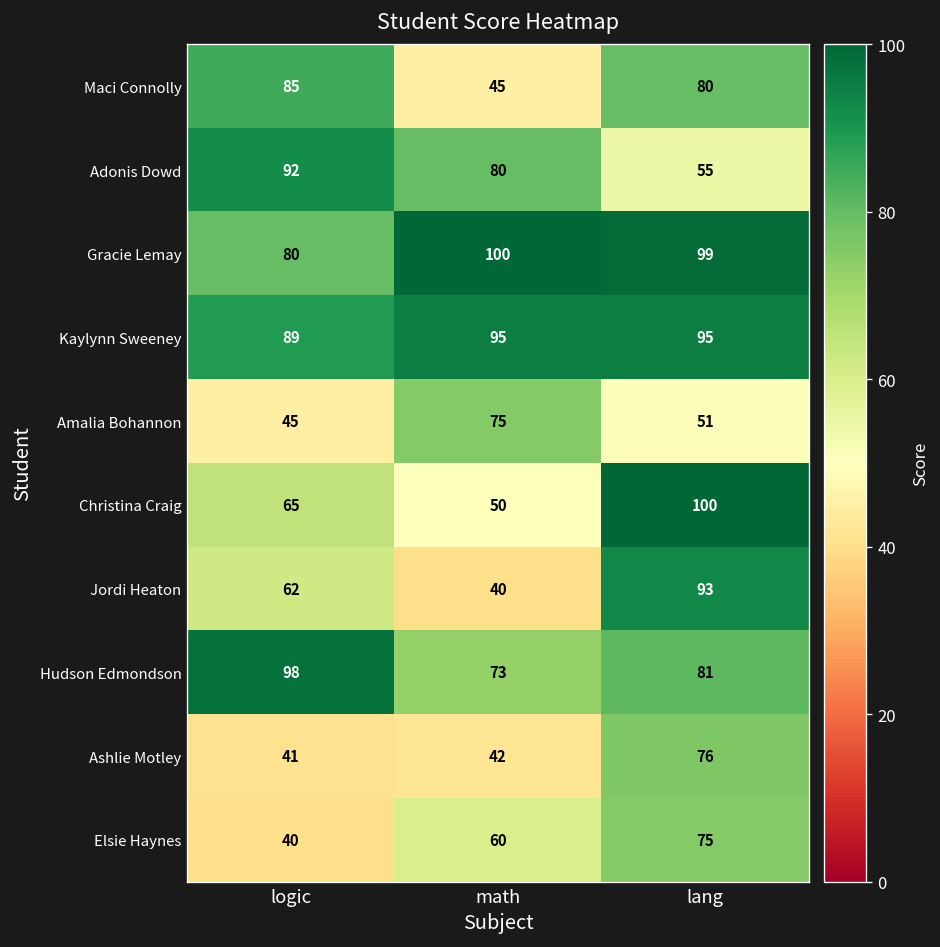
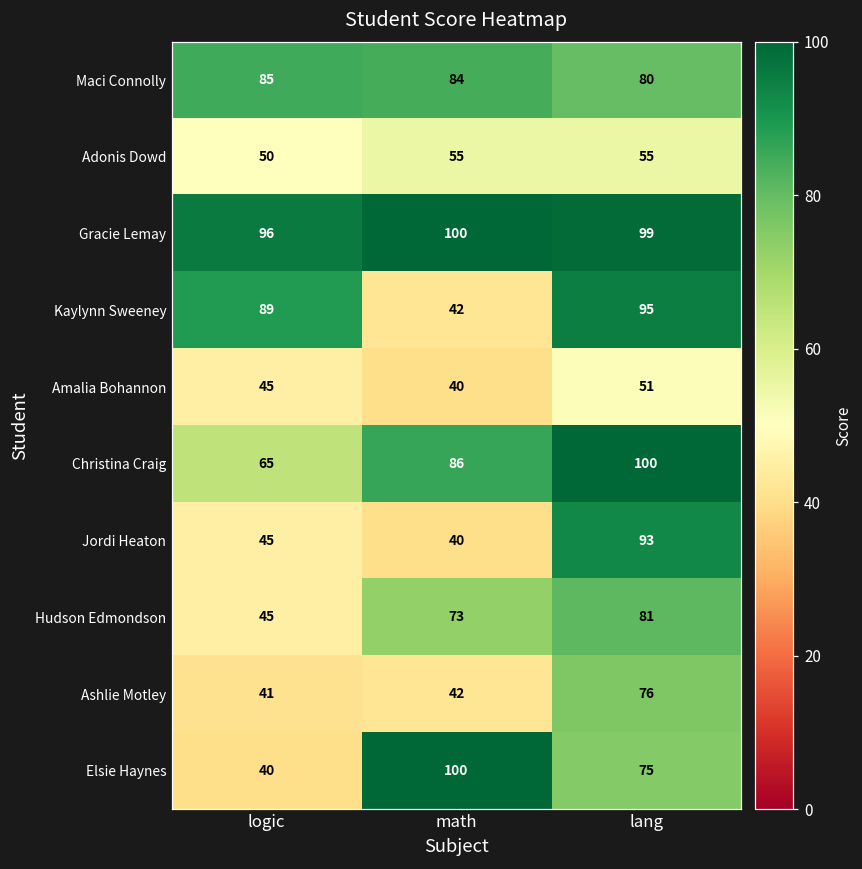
  {
    "Maci Connolly": {
      "logic": 85,
-     "math": 45,
+     "math": 84,
      "lang": 80
    },
    "Adonis Dowd": {
-     "logic": 92,
-     "math": 80,
+     "logic": 50,
+     "math": 55,
      "lang": 55
    },
    "Gracie Lemay": {
-     "logic": 80,
+     "logic": 96,
      "math": 100,
      "lang": 99
    },
    "Kaylynn Sweeney": {
      "logic": 89,
-     "math": 95,
+     "math": 42,
      "lang": 95
    },
    "Amalia Bohannon": {
      "logic": 45,
-     "math": 75,
+     "math": 40,
      "lang": 51
    },
    "Christina Craig": {
      "logic": 65,
-     "math": 50,
+     "math": 86,
      "lang": 100
    },
    "Jordi Heaton": {
-     "logic": 62,
+     "logic": 45,
      "math": 40,
      "lang": 93
    },
    "Hudson Edmondson": {
-     "logic": 98,
+     "logic": 45,
      "math": 73,
      "lang": 81
    },
    "Ashlie Motley": {
      "logic": 41,
      "math": 42,
      "lang": 76
    },
    "Elsie Haynes": {
      "logic": 40,
-     "math": 60,
+     "math": 100,
      "lang": 75
    }
  }
